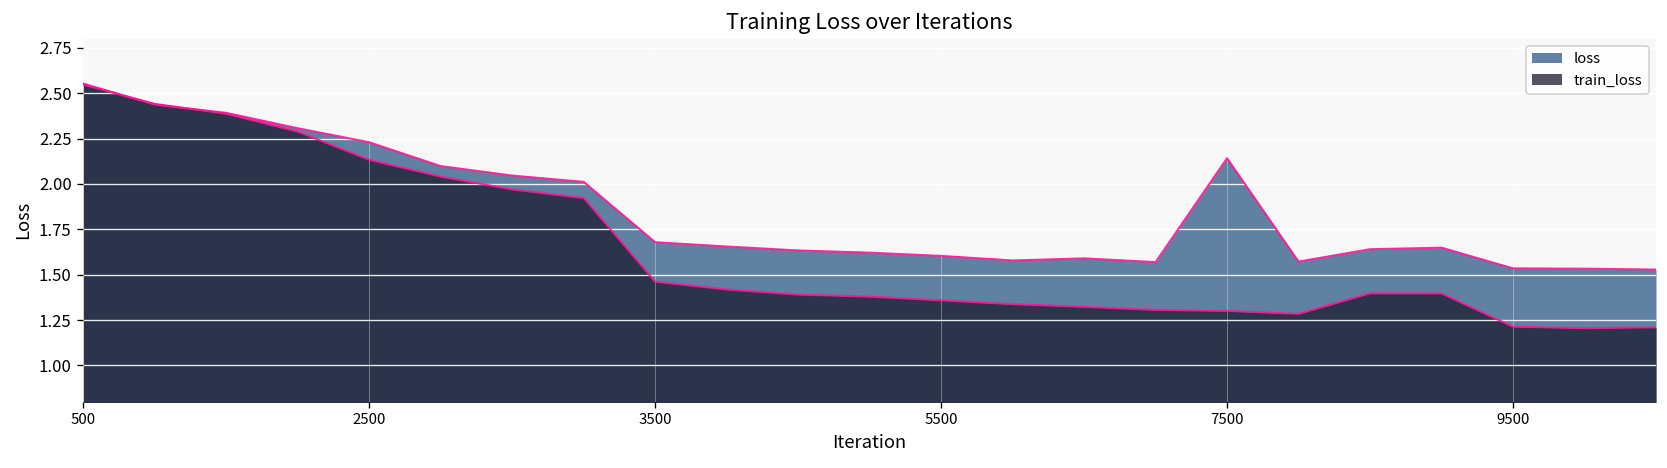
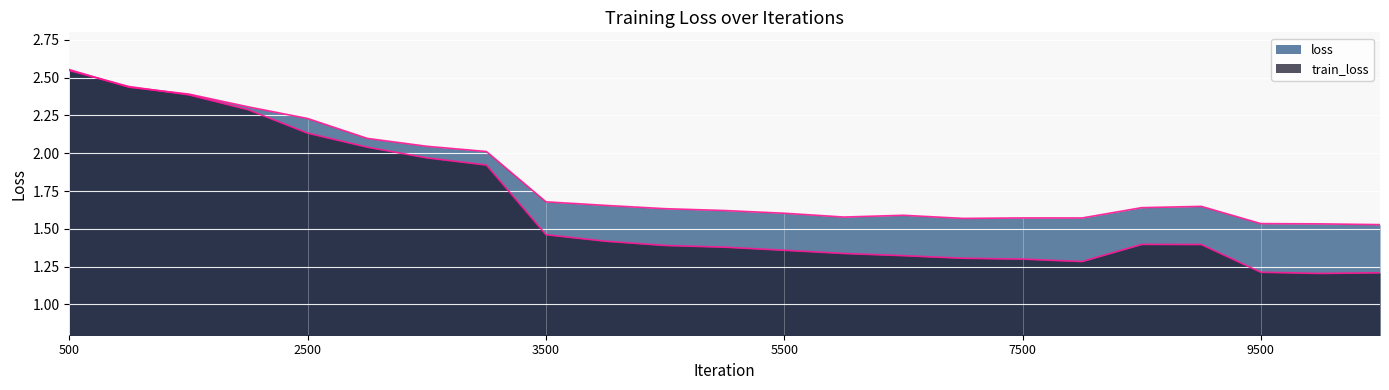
  {
    "loss": {
      "2500": 2.23,
      "3500": 1.68,
      "5500": 1.60,
-     "7500": 2.14,
+     "7500": 1.57,
      "9500": 1.53
    },
    "train_loss": {
      "2500": 2.13,
      "3500": 1.46,
      "5500": 1.36,
      "7500": 1.30,
      "9500": 1.21
    }
  }
